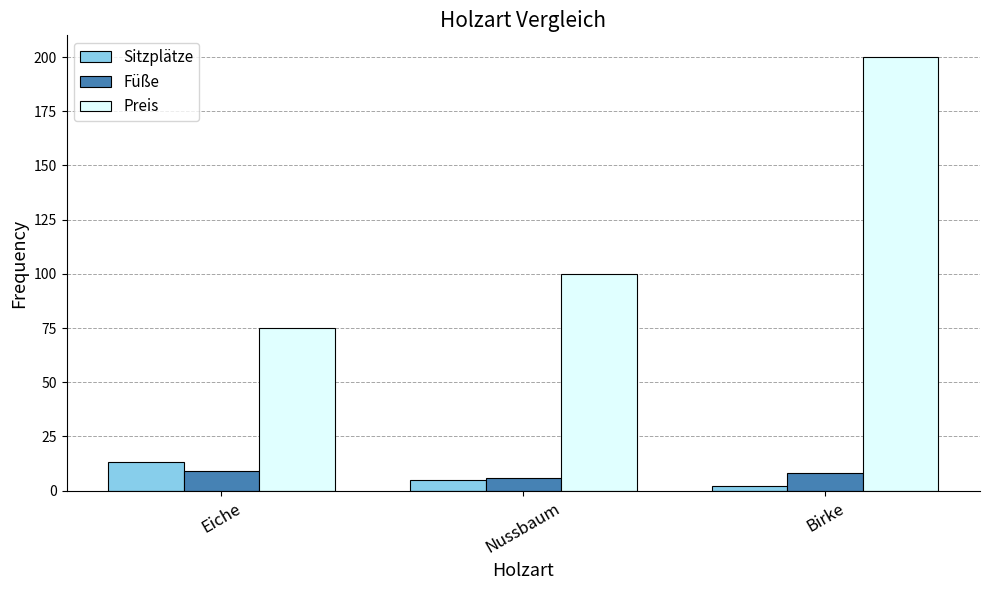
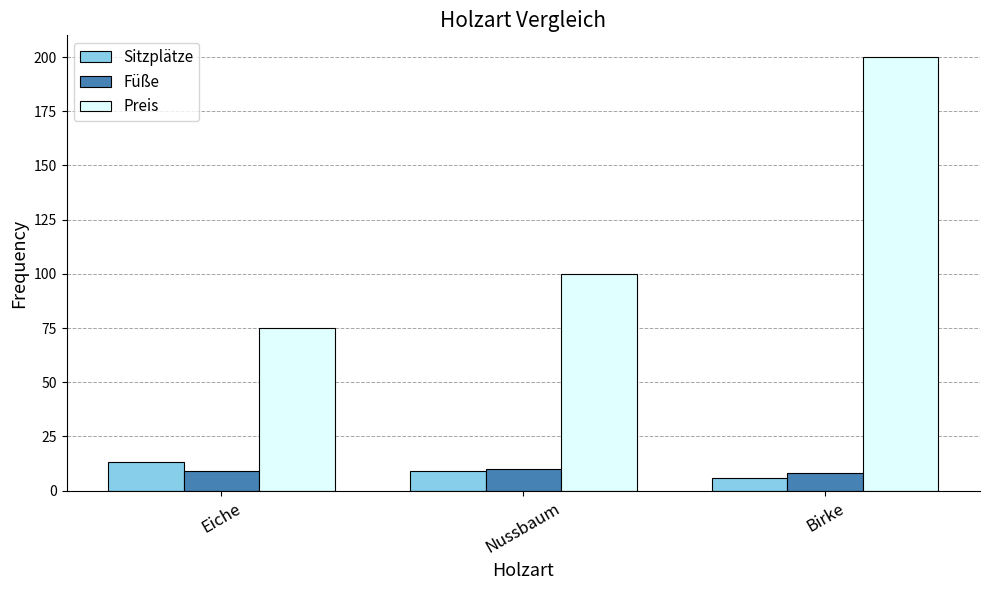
  {
    "Sitzplätze": {
      "Eiche": 13,
-     "Nussbaum": 5,
-     "Birke": 2
+     "Nussbaum": 9,
+     "Birke": 6
    },
    "Füße": {
      "Eiche": 9,
-     "Nussbaum": 6,
+     "Nussbaum": 10,
      "Birke": 8
    },
    "Preis": {
      "Eiche": 75,
      "Nussbaum": 100,
      "Birke": 200
    }
  }
